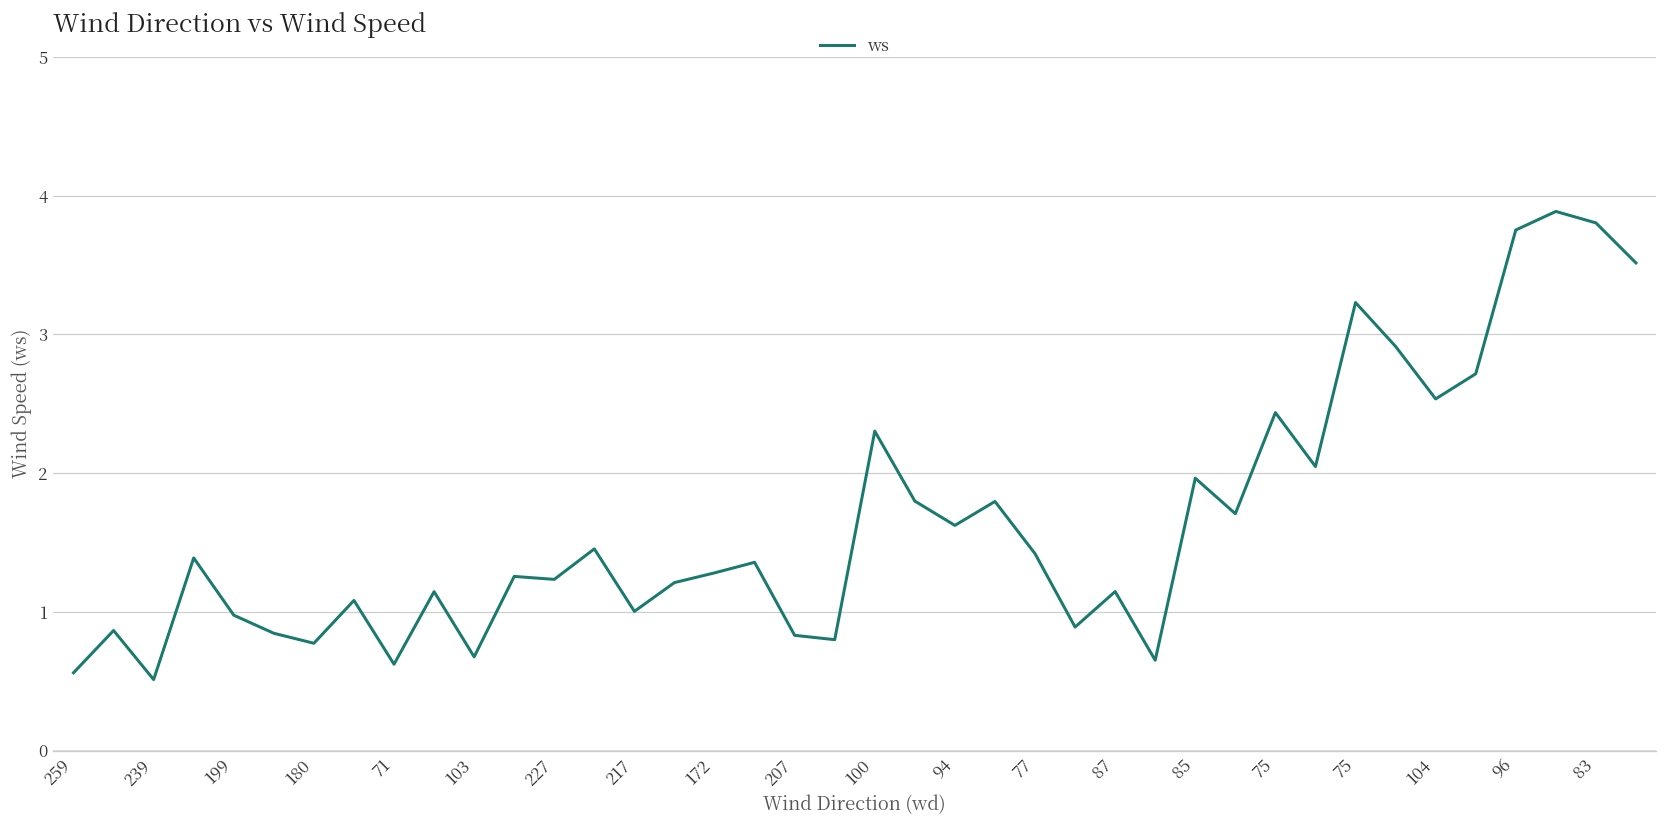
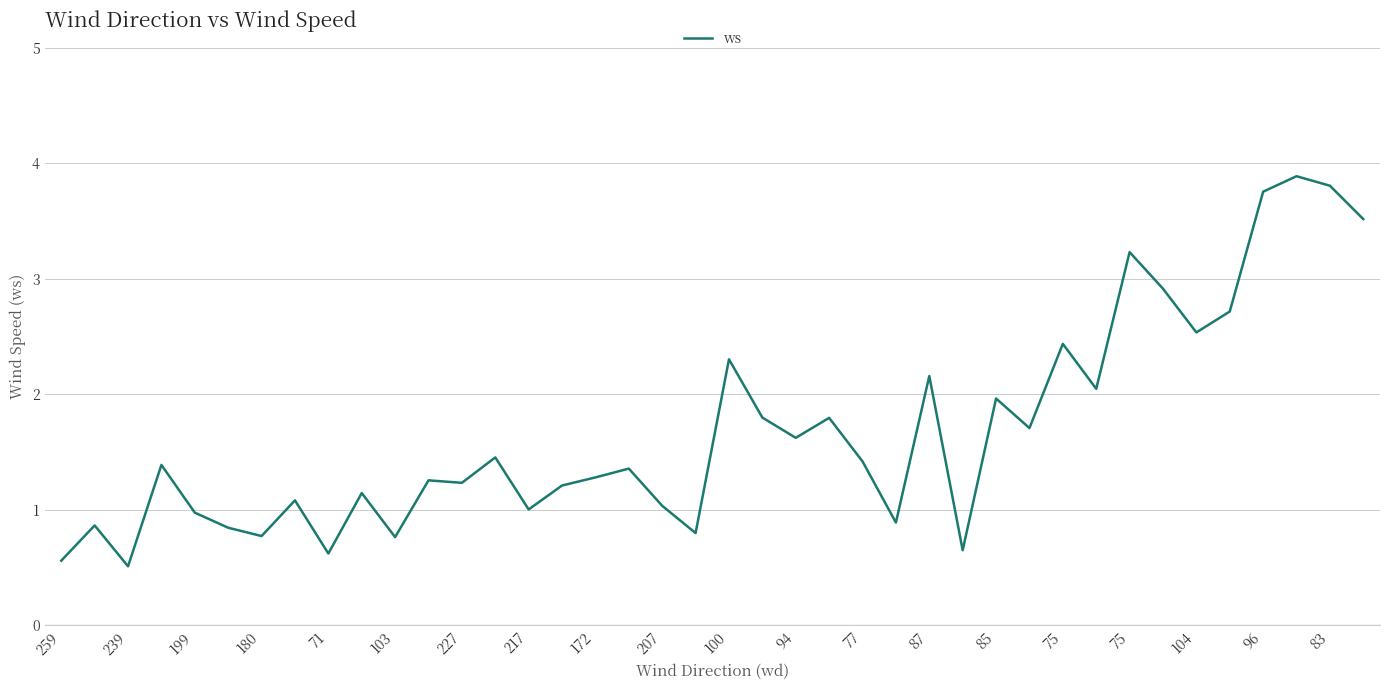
  {
    "259": 0.56,
    "239": 0.51,
    "199": 0.98,
    "180": 0.77,
    "71": 0.62,
-   "103": 0.68,
+   "103": 0.76,
    "227": 1.23,
    "217": 1.00,
    "172": 1.28,
-   "207": 0.83,
+   "207": 1.04,
    "100": 2.30,
    "94": 1.62,
    "77": 1.42,
-   "87": 1.15,
+   "87": 2.16,
    "85": 1.96,
    "104": 2.54,
    "96": 3.75,
    "83": 3.80
  }
